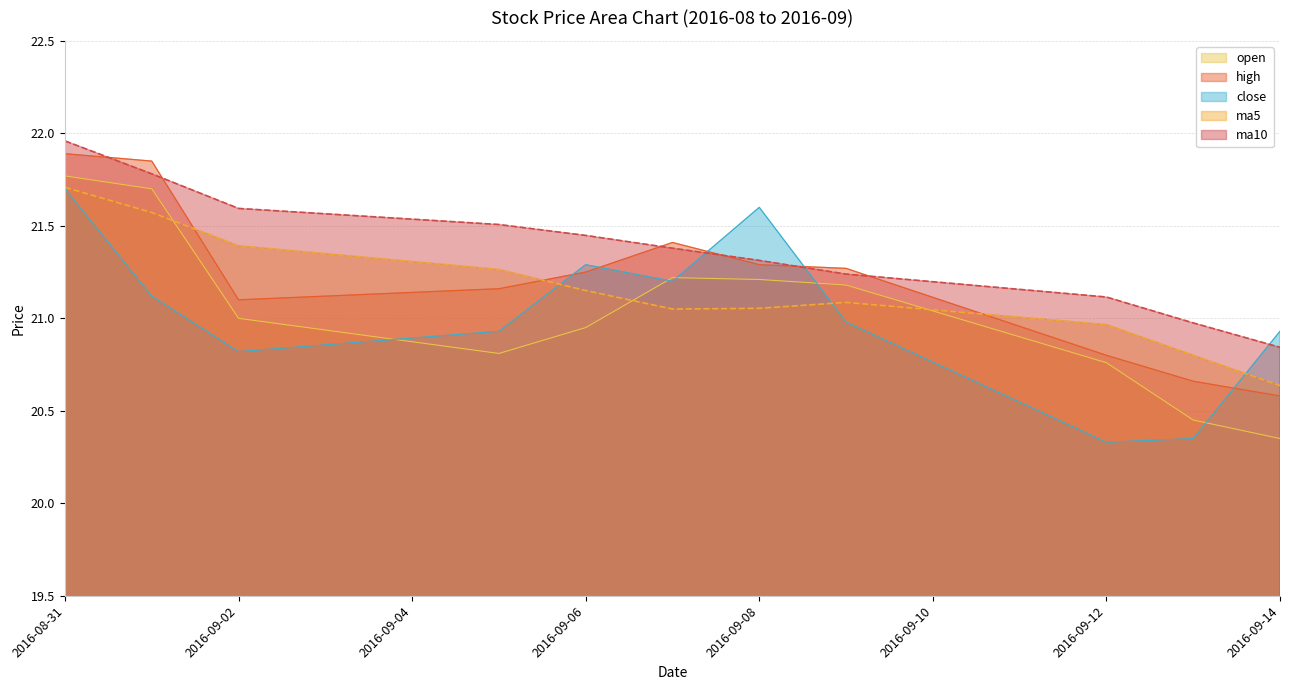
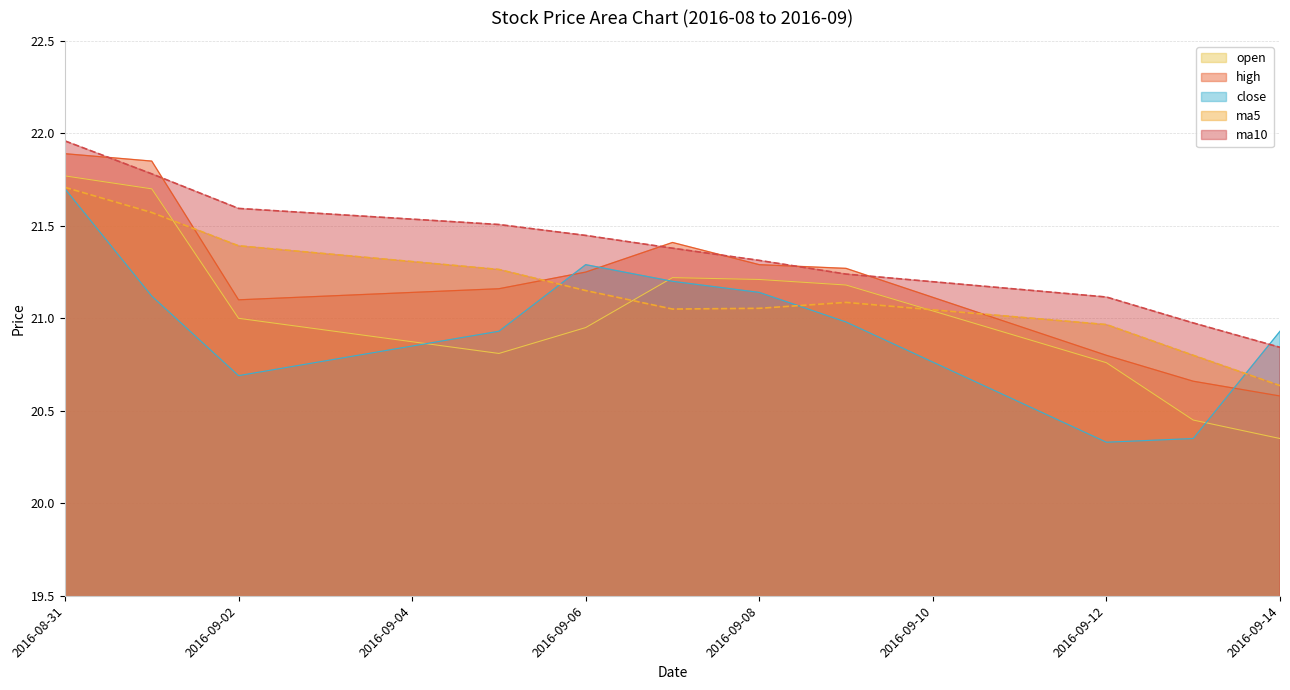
  {
    "close": {
-     "2016-09-02": 20.82,
+     "2016-09-02": 20.69,
      "2016-09-06": 21.29,
-     "2016-09-08": 21.60,
+     "2016-09-08": 21.14,
      "2016-09-12": 20.33,
      "2016-09-14": 20.93
    }
  }
